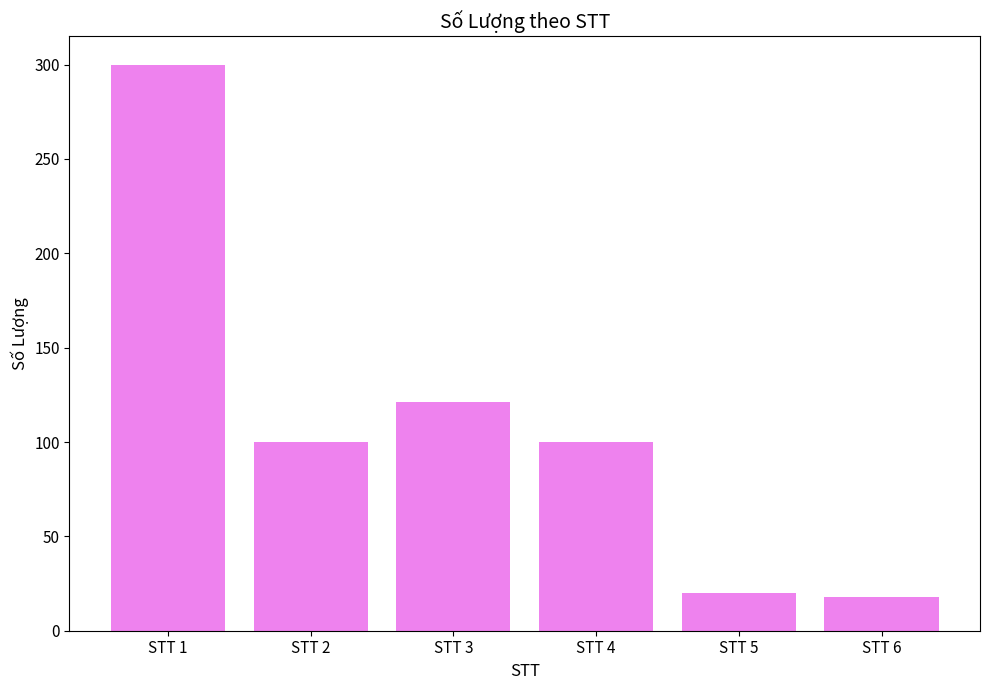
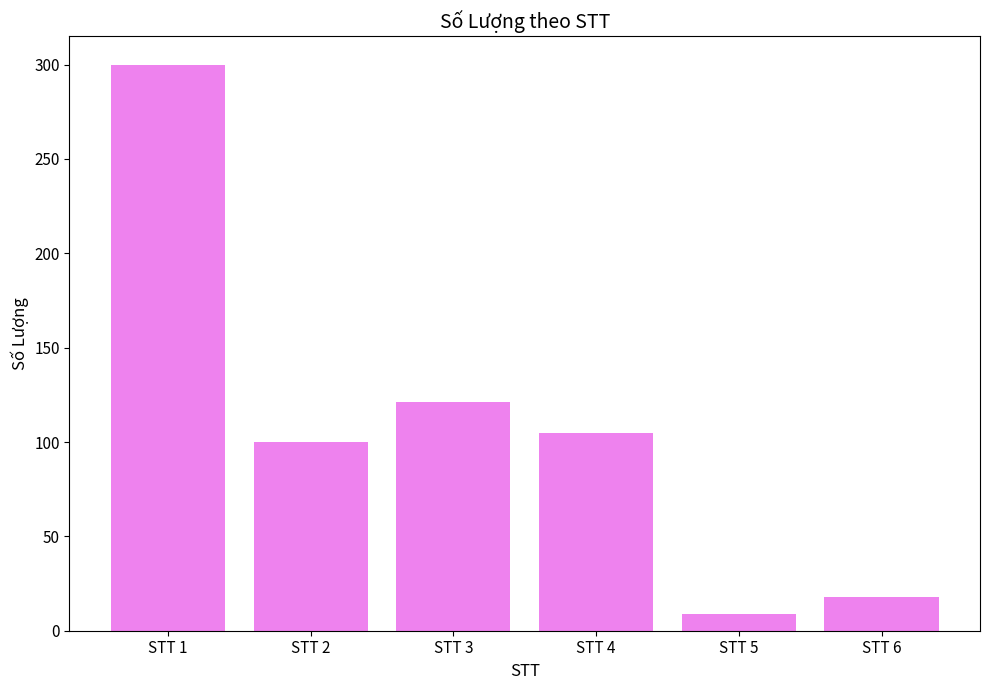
  {
    "STT 1": 300,
    "STT 2": 100,
    "STT 3": 121,
-   "STT 4": 100,
-   "STT 5": 20,
+   "STT 4": 105,
+   "STT 5": 9,
    "STT 6": 18
  }
